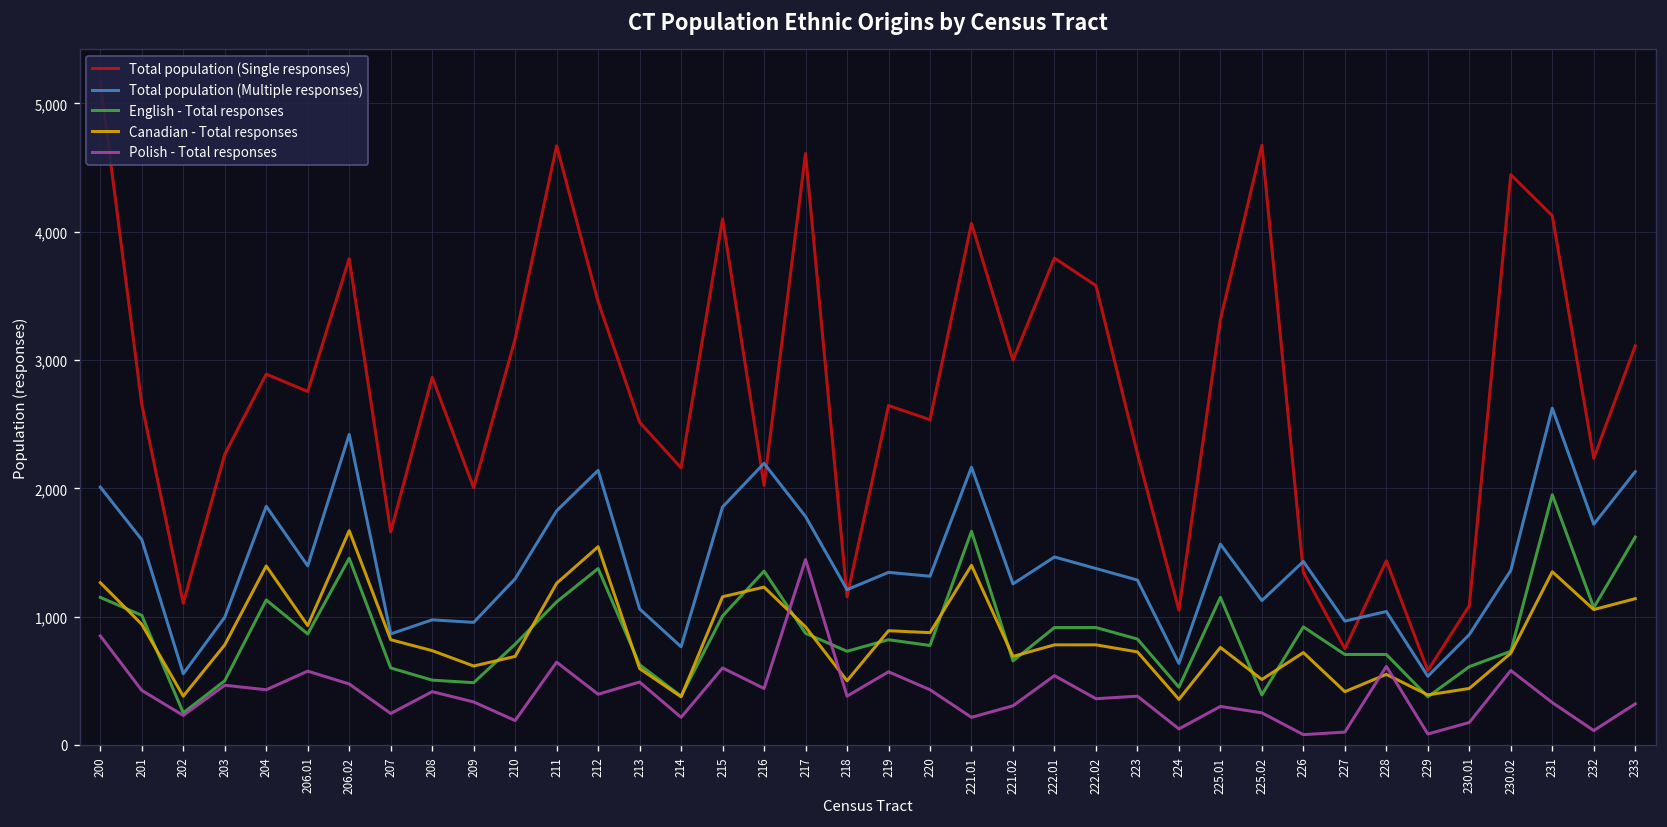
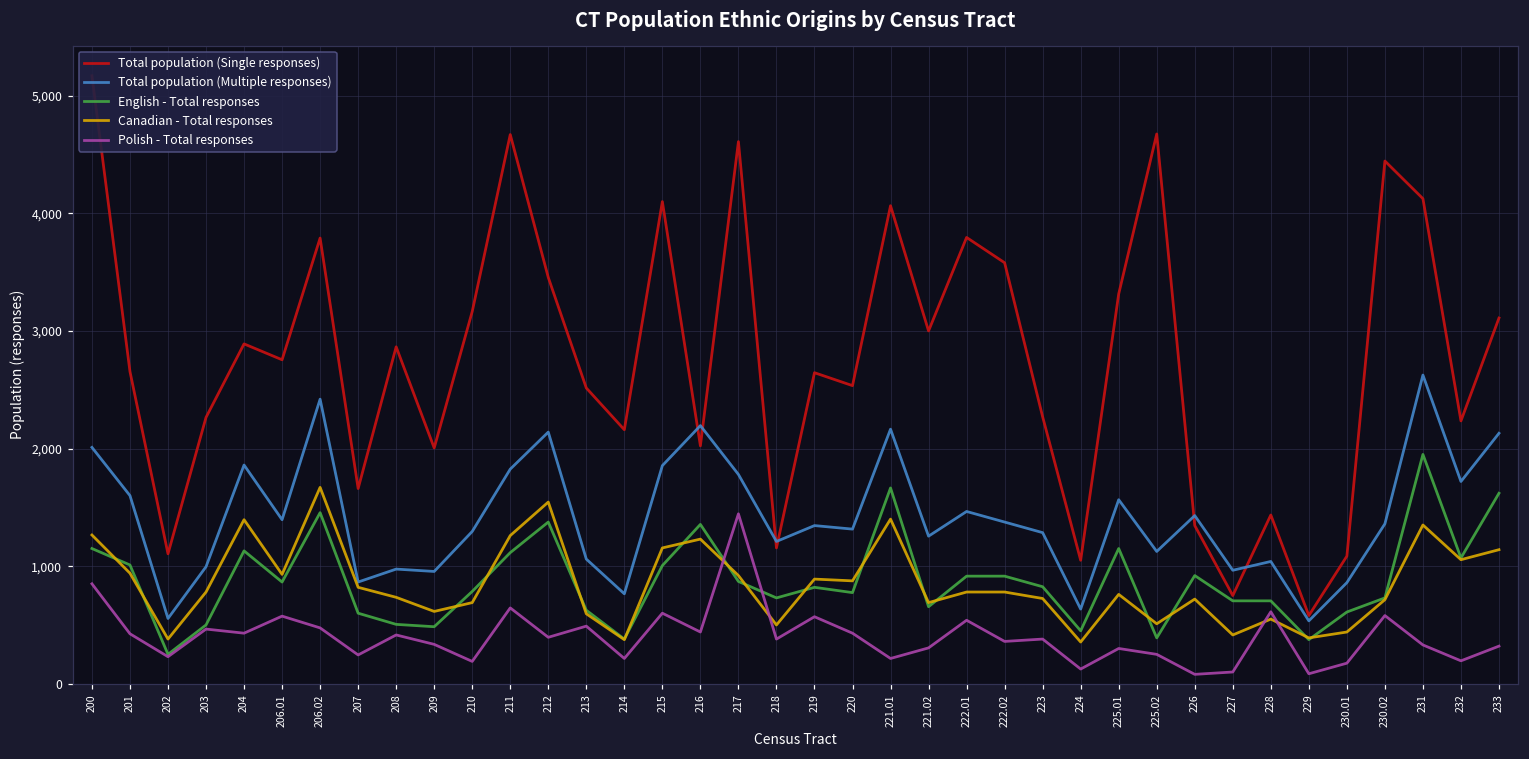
  {
    "Total population (Single responses)": {
      "201": "2,660",
      "202": "1,110",
      "203": "2,270",
      "204": "2,890",
      "206.01": "2,760",
      "206.02": "3,790",
      "207": "1,660",
      "208": "2,870",
      "209": "2,010",
      "210": "3,170",
      "211": "4,670",
      "212": "3,460",
      "213": "2,520",
      "214": "2,160",
      "215": "4,100",
      "216": "2,020",
      "217": "4,610",
      "218": "1,160",
      "219": "2,650",
      "220": "2,540",
      "221.01": "4,070",
      "221.02": "3,000",
      "222.01": "3,800",
      "222.02": "3,580",
      "223": "2,270",
      "224": "1,050",
      "225.01": "3,320",
      "225.02": "4,680",
      "226": "1,350",
      "227": "750",
      "228": "1,440",
      "229": "580",
      "230.01": "1,090",
      "230.02": "4,450",
      "231": "4,130",
      "232": "2,240",
      "233": "3,110"
    },
    "Total population (Multiple responses)": {
      "200": "2,010",
      "201": "1,600",
      "202": "560",
      "203": "1,000",
      "204": "1,860",
      "206.01": "1,400",
      "206.02": "2,420",
      "207": "870",
      "208": "980",
      "209": "960",
      "210": "1,300",
      "211": "1,830",
      "212": "2,140",
      "213": "1,060",
      "214": "770",
      "215": "1,860",
      "216": "2,200",
      "217": "1,780",
      "218": "1,210",
      "219": "1,350",
      "220": "1,320",
      "221.01": "2,170",
      "221.02": "1,260",
      "222.01": "1,470",
      "222.02": "1,380",
      "223": "1,290",
      "224": "640",
      "225.01": "1,570",
      "225.02": "1,130",
      "226": "1,430",
      "227": "970",
      "228": "1,040",
      "229": "540",
      "230.01": "860",
      "230.02": "1,360",
      "231": "2,630",
      "232": "1,720",
      "233": "2,130"
    },
    "English - Total responses": {
      "200": "1,150",
      "201": "1,010",
      "203": "500",
      "204": "1,130",
      "206.01": "870",
      "206.02": "1,460",
      "207": "600",
      "208": "510",
      "209": "490",
      "210": "790",
      "211": "1,120",
      "212": "1,380",
      "213": "630",
      "215": "1,010",
      "216": "1,360",
      "217": "870",
      "218": "730",
      "219": "820",
      "220": "780",
      "221.01": "1,670",
      "221.02": "660",
      "222.01": "920",
      "222.02": "920",
      "223": "830",
      "224": "450",
      "225.01": "1,150",
      "225.02": "390",
      "226": "920",
      "227": "710",
      "228": "710",
      "230.01": "610",
      "231": "1,950",
      "233": "1,620"
    },
    "Canadian - Total responses": {
      "200": "1,270",
      "201": "940",
      "202": "380",
      "203": "780",
      "204": "1,400",
      "206.01": "930",
      "206.02": "1,670",
      "207": "820",
      "208": "740",
      "209": "620",
      "210": "690",
      "211": "1,260",
      "212": "1,550",
      "213": "600",
      "215": "1,160",
      "216": "1,230",
      "217": "920",
      "218": "500",
      "219": "890",
      "220": "880",
      "221.01": "1,400",
      "221.02": "690",
      "222.01": "780",
      "222.02": "780",
      "223": "730",
      "224": "360",
      "225.01": "760",
      "225.02": "510",
      "226": "720",
      "227": "420",
      "228": "550",
      "230.01": "440",
      "231": "1,350",
      "233": "1,140"
    },
    "Polish - Total responses": {
      "200": "850",
      "201": "430",
      "203": "470",
      "204": "430",
      "206.01": "580",
      "206.02": "480",
      "207": "250",
      "208": "420",
      "209": "340",
      "210": "190",
      "211": "650",
      "212": "400",
      "213": "490",
      "214": "220",
      "215": "600",
      "216": "440",
      "217": "1,450",
      "218": "380",
      "219": "570",
      "220": "430",
      "221.01": "220",
      "221.02": "310",
      "222.01": "540",
      "222.02": "360",
      "223": "380",
      "224": "130",
      "225.01": "300",
      "225.02": "250",
      "226": "80",
      "227": "100",
      "228": "610",
      "229": "90",
      "230.01": "180",
      "230.02": "580",
      "231": "330",
-     "232": "110",
+     "232": "200",
      "233": "320"
    }
  }
